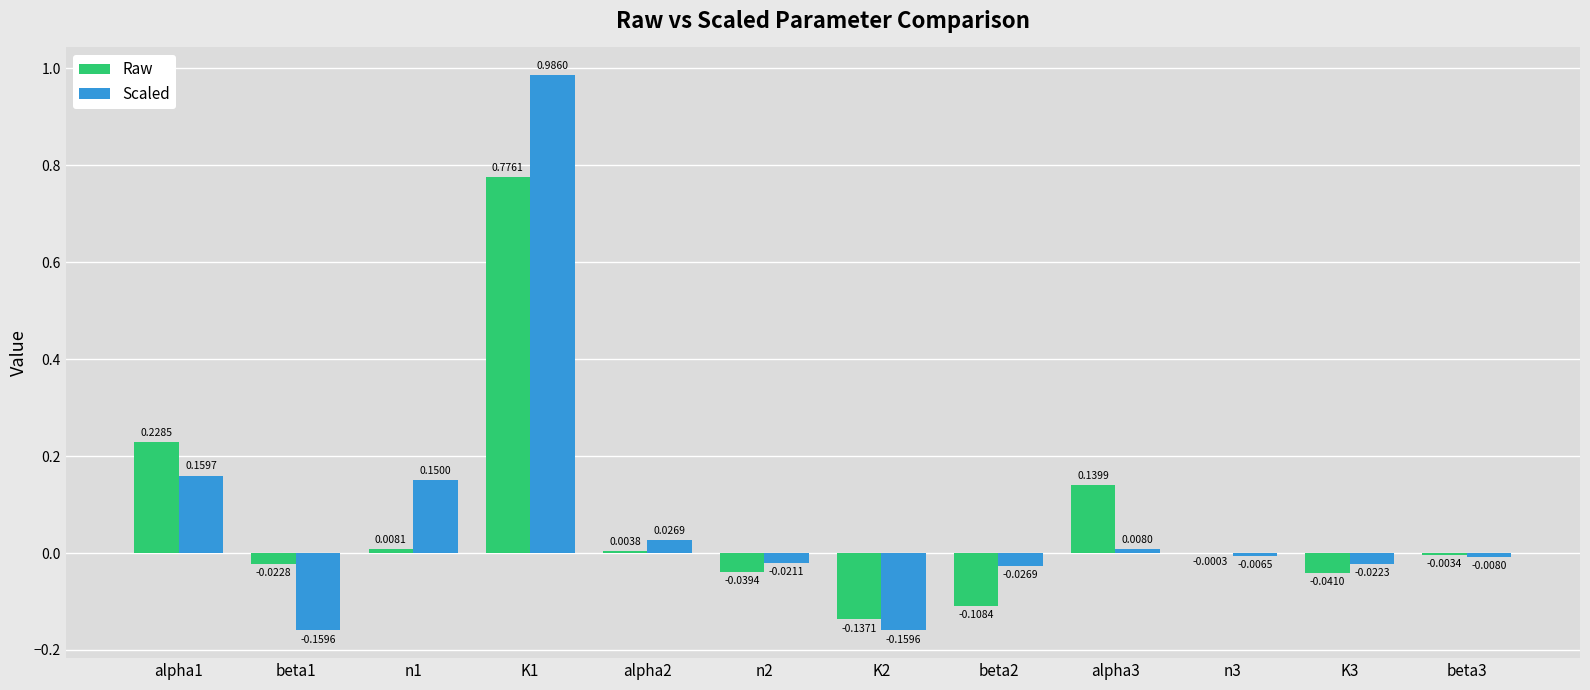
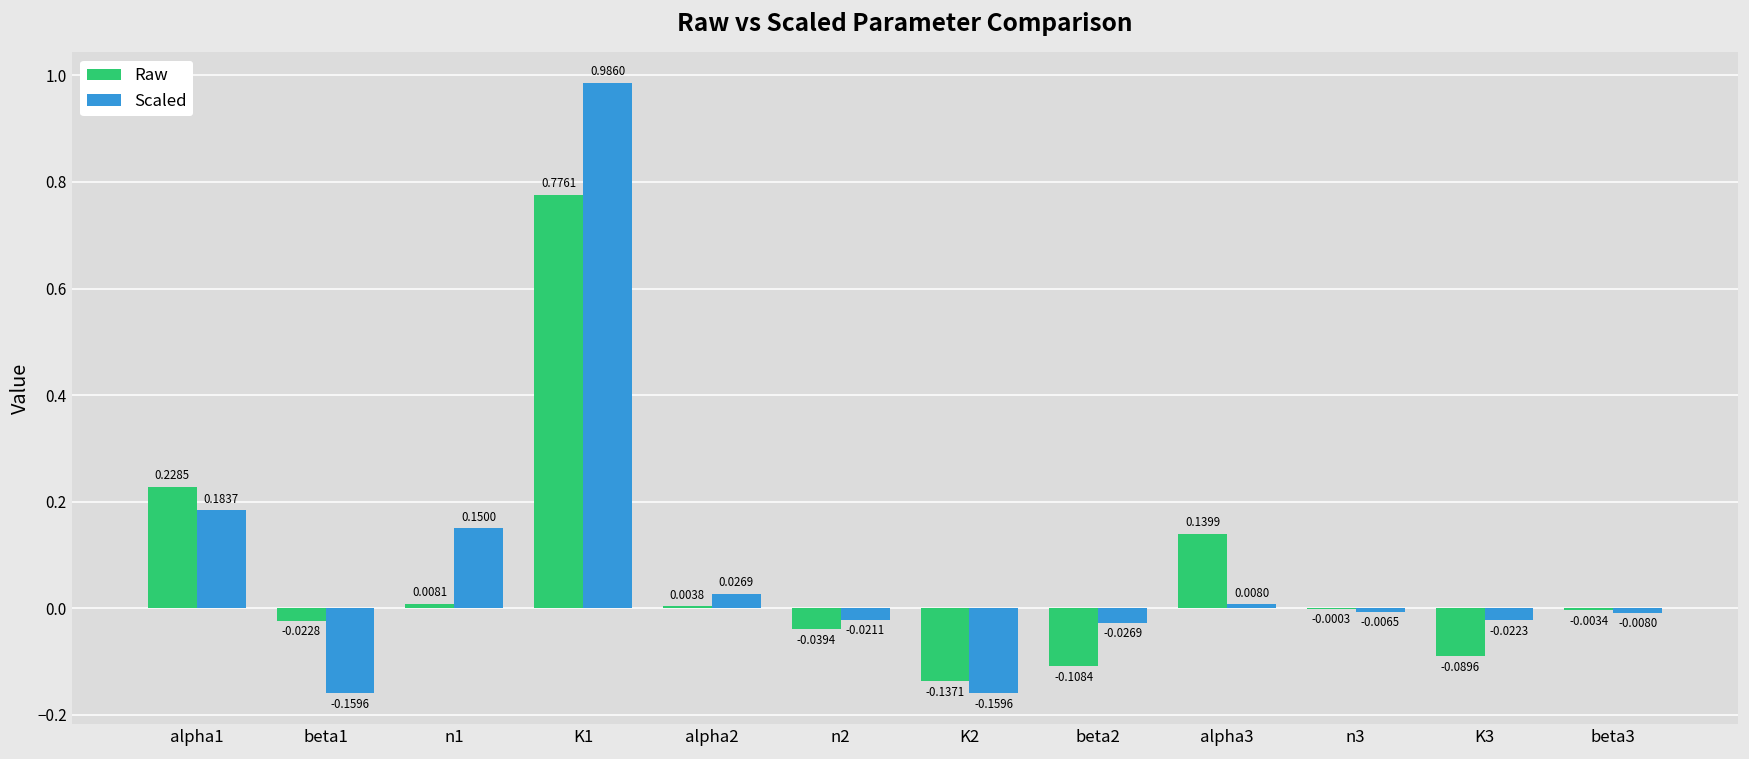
  {
    "Raw": {
      "alpha1": 0.2285,
      "beta1": -0.0228,
      "n1": 0.0081,
      "K1": 0.7761,
      "alpha2": 0.0038,
      "n2": -0.0394,
      "K2": -0.1371,
      "beta2": -0.1084,
      "alpha3": 0.1399,
      "n3": -0.0003,
-     "K3": -0.0410,
+     "K3": -0.0896,
      "beta3": -0.0034
    },
    "Scaled": {
-     "alpha1": 0.1597,
+     "alpha1": 0.1837,
      "beta1": -0.1596,
      "n1": 0.1500,
      "K1": 0.9860,
      "alpha2": 0.0269,
      "n2": -0.0211,
      "K2": -0.1596,
      "beta2": -0.0269,
      "alpha3": 0.0080,
      "n3": -0.0065,
      "K3": -0.0223,
      "beta3": -0.0080
    }
  }
